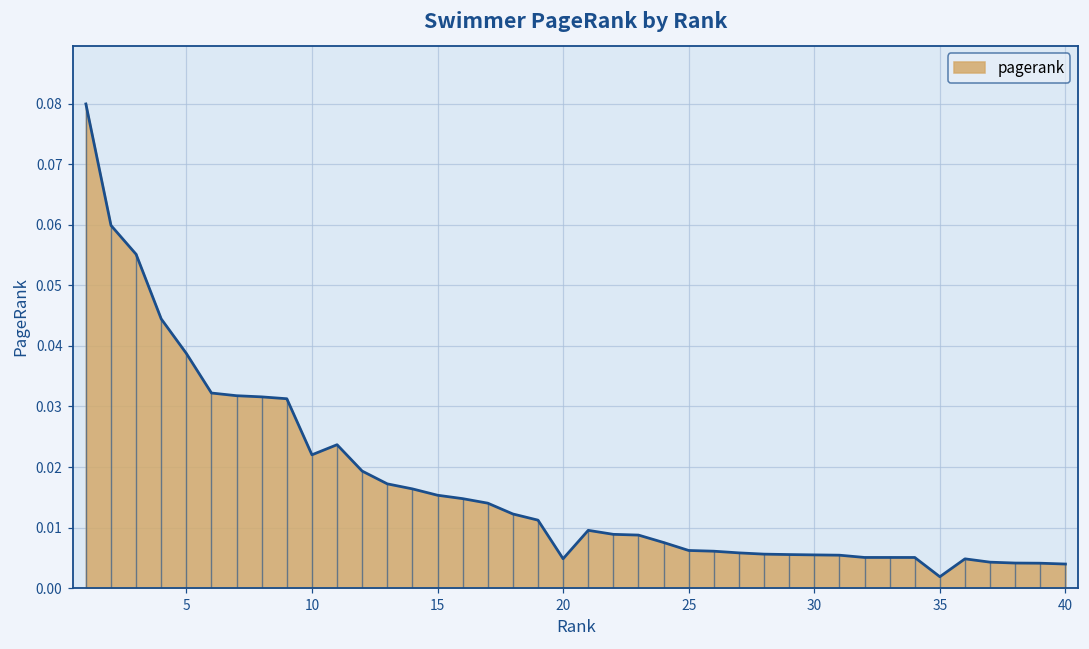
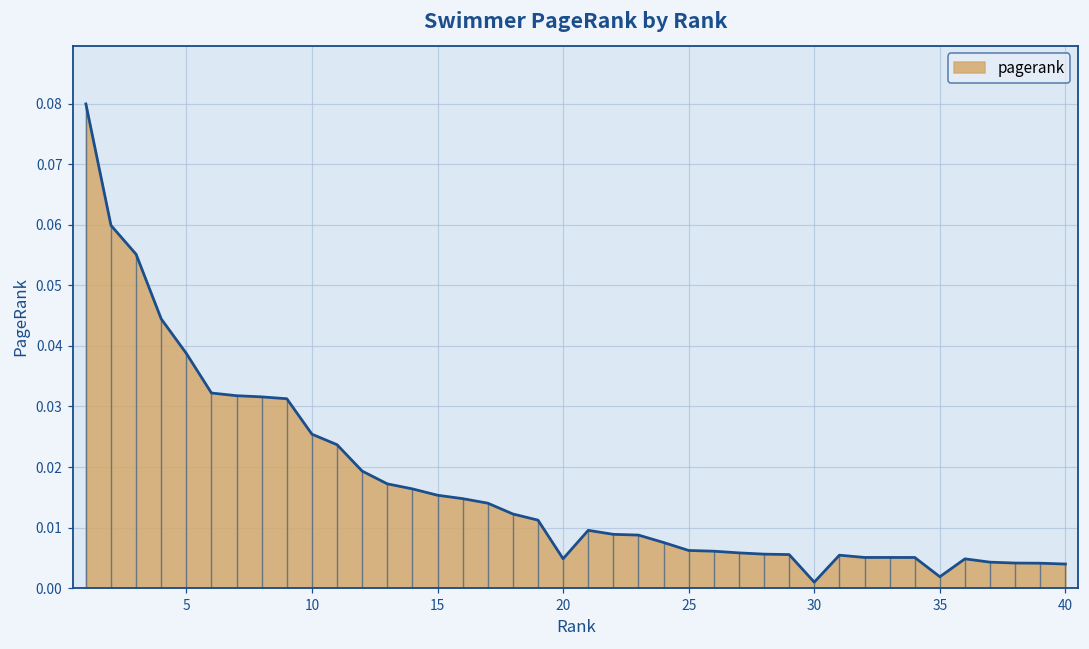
  {
    "pagerank": {
-     "10": 0.022,
-     "30": 0.005
+     "10": 0.025,
+     "30": 0.001
    }
  }
